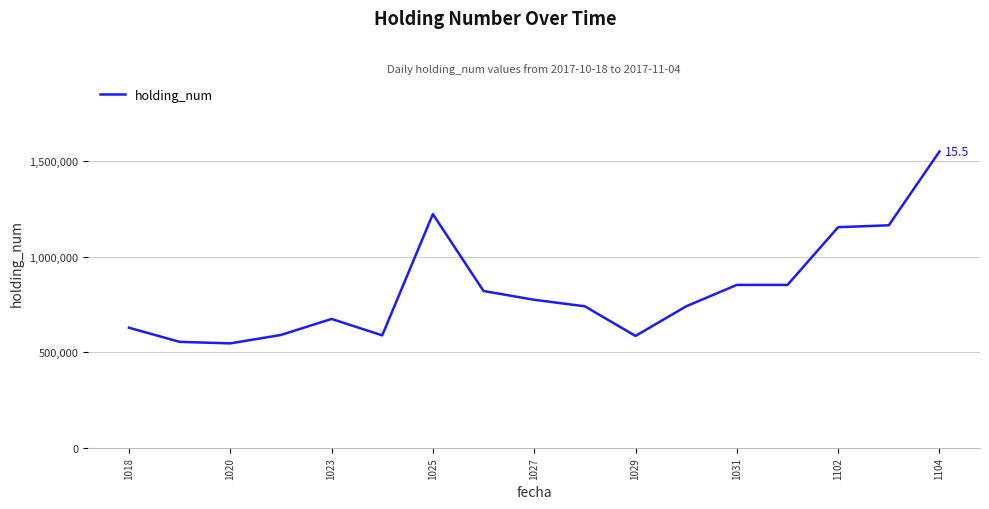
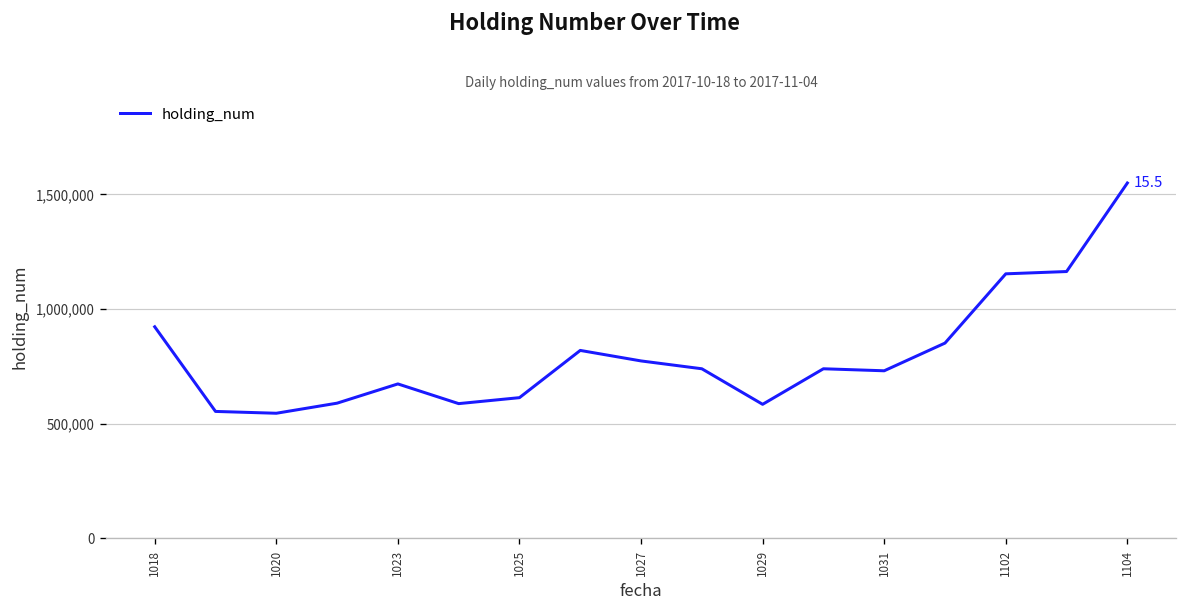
  {
-   "1018": "630,000",
+   "1018": "920,000",
    "1020": "550,000",
    "1023": "670,000",
-   "1025": "1,220,000",
+   "1025": "610,000",
    "1027": "770,000",
    "1029": "580,000",
-   "1031": "850,000",
+   "1031": "730,000",
    "1102": "1,150,000"
  }
